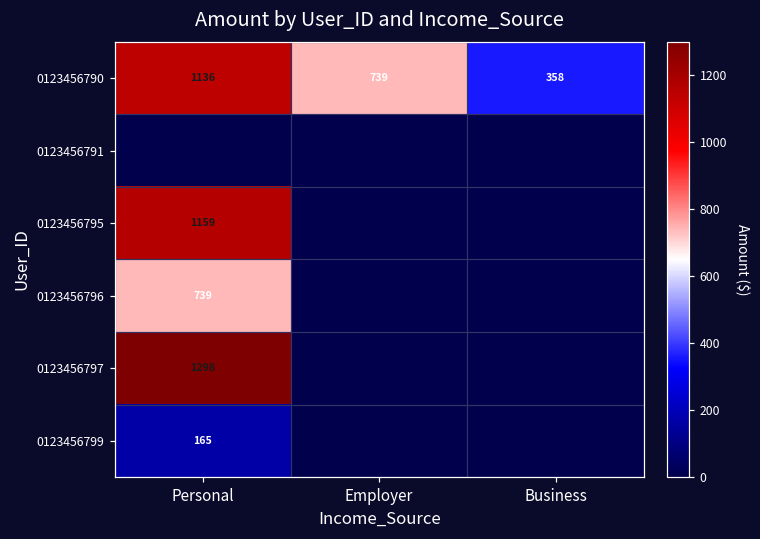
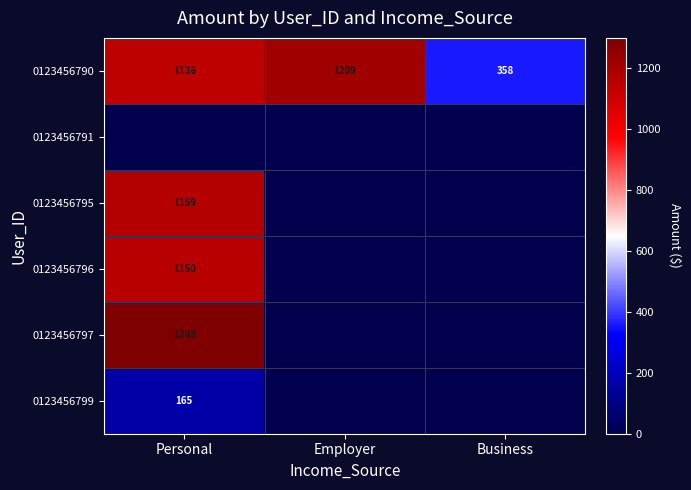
  {
    "0123456790": {
      "Personal": 1136,
-     "Employer": 739,
+     "Employer": 1209,
      "Business": 358
    },
    "0123456795": {
      "Personal": 1159
    },
    "0123456796": {
-     "Personal": 739
+     "Personal": 1150
    },
    "0123456797": {
      "Personal": 1298
    },
    "0123456799": {
      "Personal": 165
    }
  }
